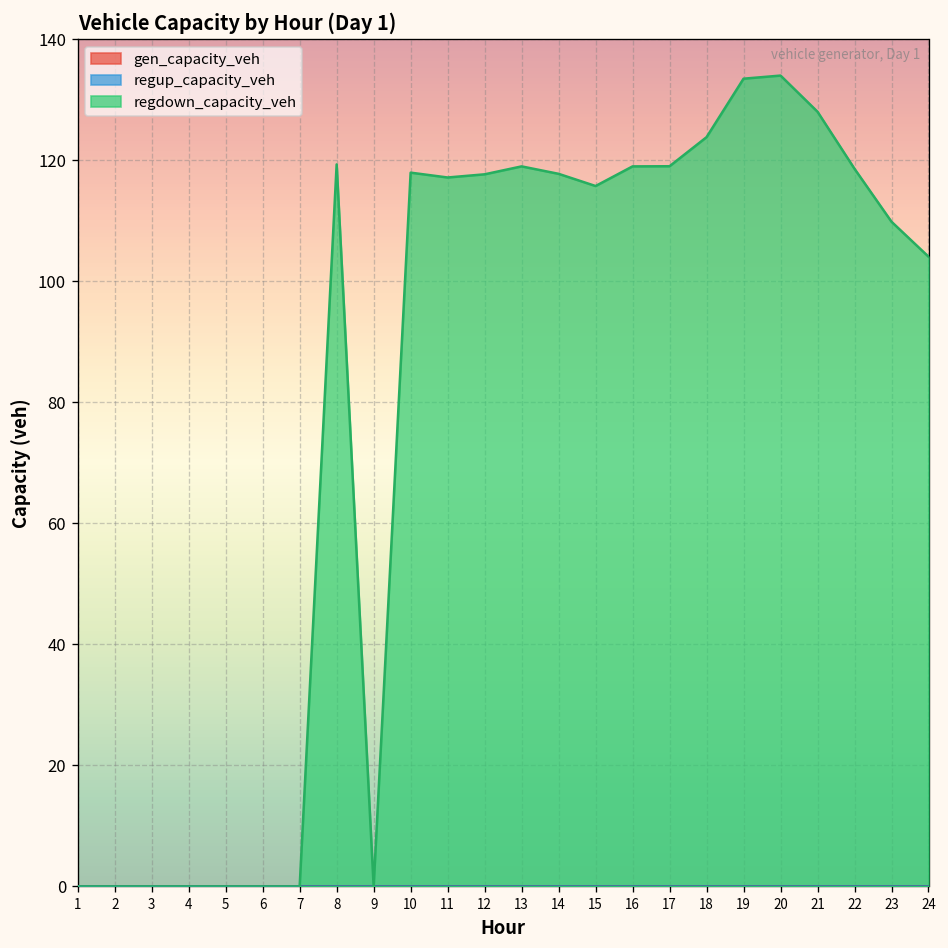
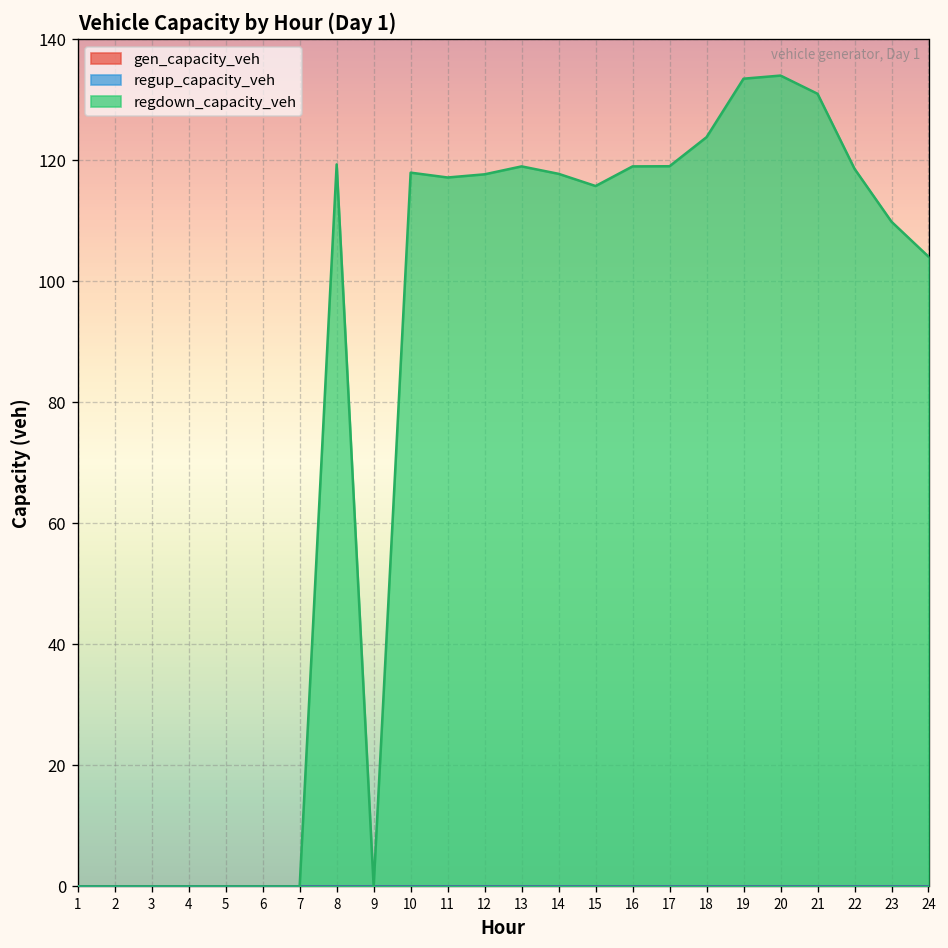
  {
    "regup_capacity_veh": {
      "8": 0,
      "10": 0,
      "11": 0,
      "12": 0,
      "13": 0,
      "14": 0,
      "15": 0,
      "16": 0,
      "17": 0,
      "18": 0,
      "19": 0,
      "20": 0,
      "21": 0,
      "22": 0,
      "23": 0,
      "24": 0
    },
    "regdown_capacity_veh": {
      "8": 119,
      "10": 118,
      "11": 117,
      "12": 118,
      "13": 119,
      "14": 118,
      "15": 116,
      "16": 119,
      "17": 119,
      "18": 124,
      "19": 134,
-     "21": 128,
+     "21": 131,
      "22": 119,
      "23": 110,
      "24": 104
    }
  }
